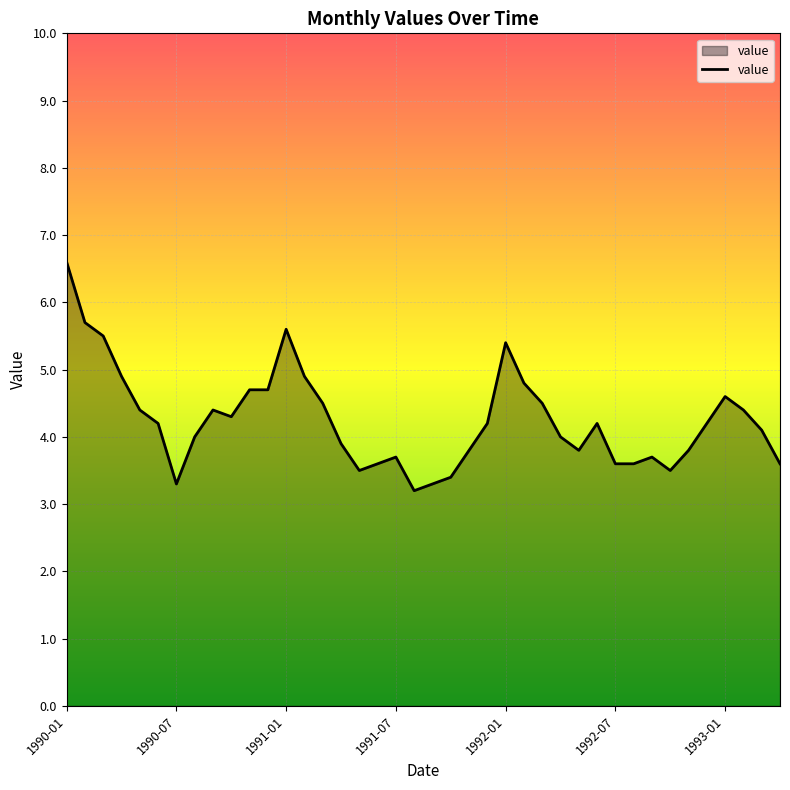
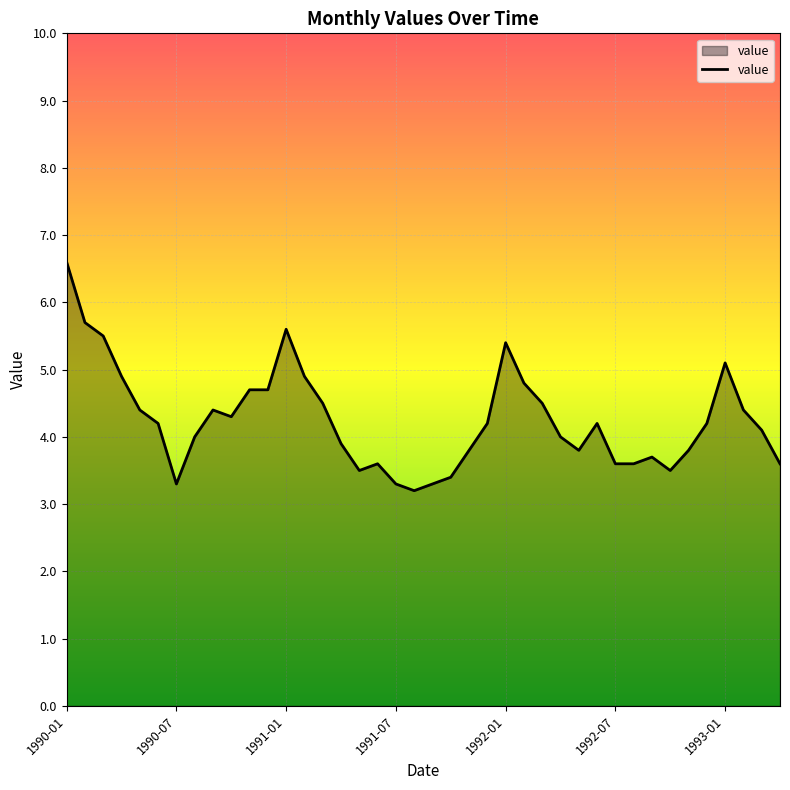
  {
    "1990-01": 6.6,
    "1990-07": 3.3,
    "1991-01": 5.6,
-   "1991-07": 3.7,
+   "1991-07": 3.3,
    "1992-01": 5.4,
    "1992-07": 3.6,
-   "1993-01": 4.6
+   "1993-01": 5.1
  }
